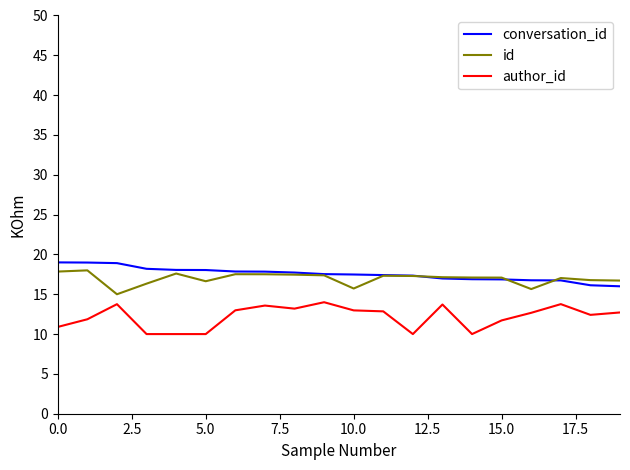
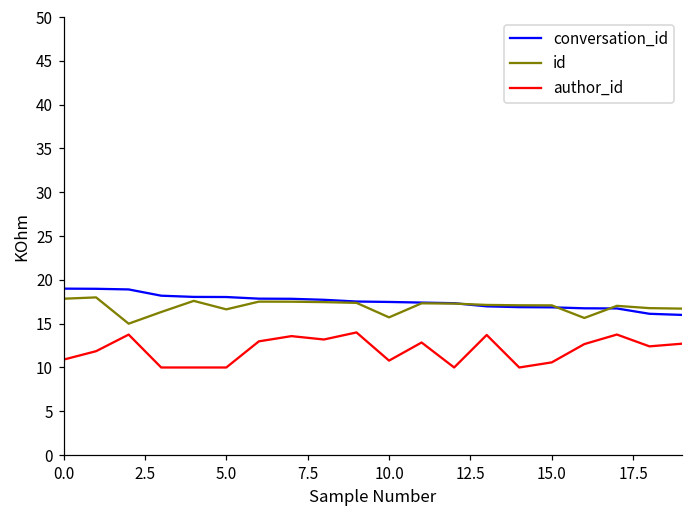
  {
    "conversation_id": {
      "0.0": 19,
      "5.0": 18,
      "10.0": 17
    },
    "id": {
      "0.0": 18,
      "5.0": 17,
      "10.0": 16
    },
    "author_id": {
      "0.0": 11,
      "5.0": 10,
-     "10.0": 13,
-     "15.0": 12
+     "10.0": 11,
+     "15.0": 11
    }
  }
